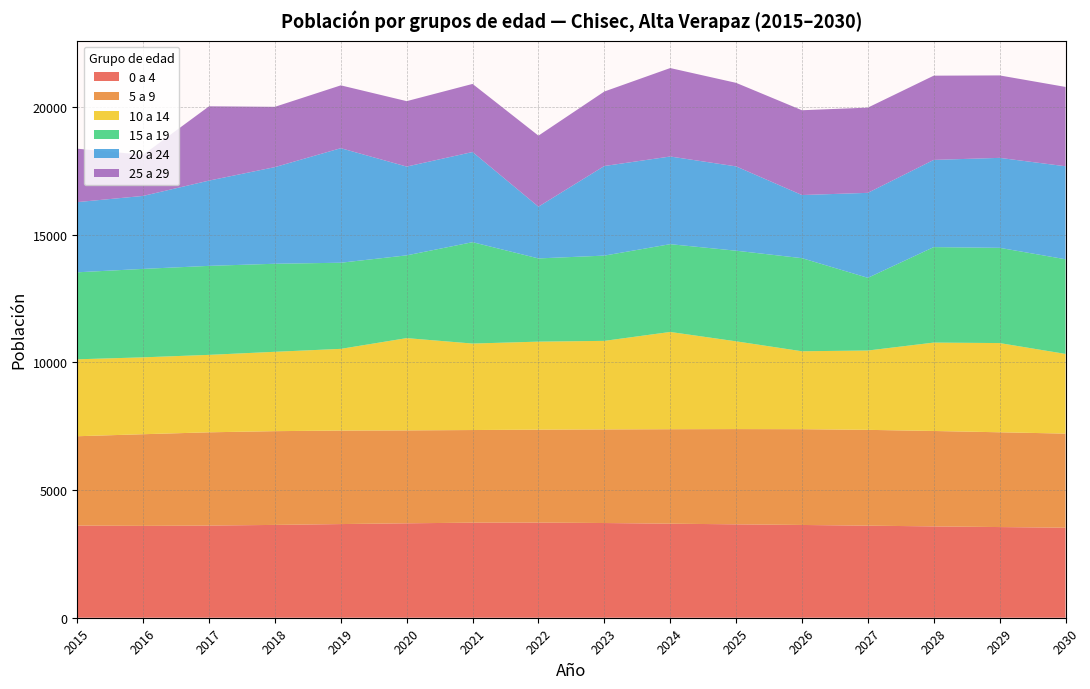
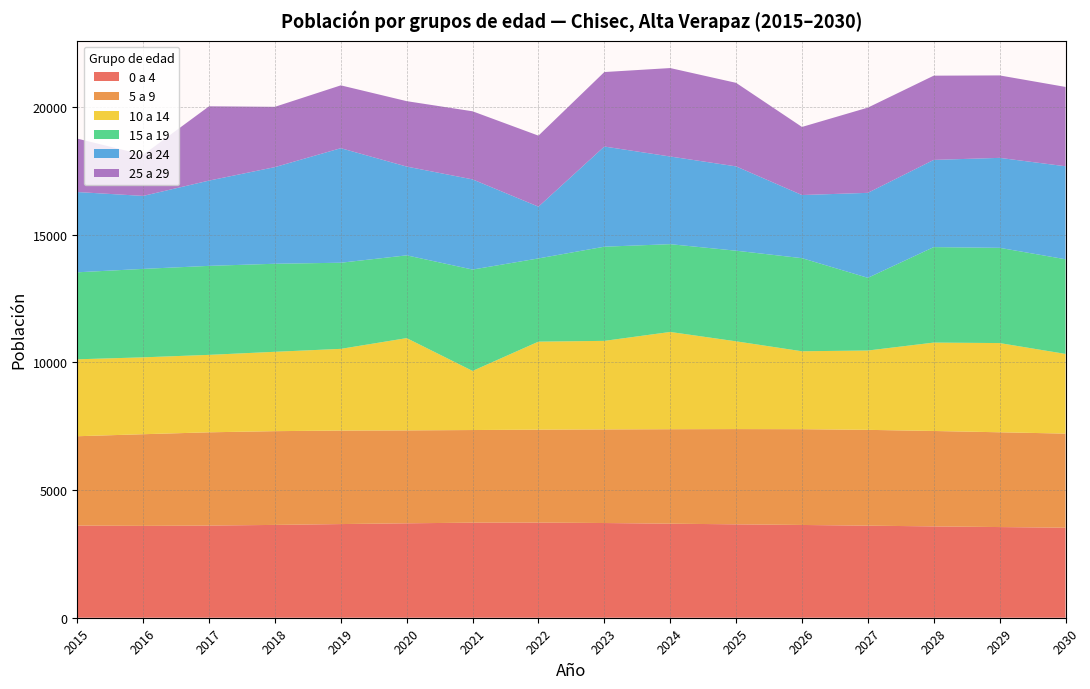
  {
    "10 a 14": {
      "2015": 3000,
      "2016": 3000,
      "2017": 3000,
      "2018": 3100,
      "2019": 3200,
      "2020": 3600,
-     "2021": 3400,
+     "2021": 2300,
      "2022": 3400,
      "2023": 3500,
      "2024": 3800,
      "2025": 3400,
      "2026": 3100,
      "2027": 3100,
      "2028": 3500,
      "2029": 3500,
      "2030": 3100
    },
    "15 a 19": {
      "2015": 3400,
      "2016": 3500,
      "2017": 3500,
      "2018": 3400,
      "2019": 3400,
      "2020": 3200,
      "2021": 4000,
      "2022": 3300,
-     "2023": 3300,
+     "2023": 3700,
      "2024": 3400,
      "2025": 3500,
      "2026": 3600,
      "2027": 2800,
      "2028": 3700,
      "2029": 3700,
      "2030": 3700
    },
    "20 a 24": {
-     "2015": 2700,
+     "2015": 3100,
      "2016": 2900,
      "2017": 3300,
      "2018": 3800,
      "2019": 4500,
      "2020": 3500,
      "2021": 3500,
      "2022": 2000,
-     "2023": 3500,
+     "2023": 3900,
      "2024": 3400,
      "2025": 3300,
      "2026": 2500,
      "2027": 3300,
      "2028": 3400,
      "2029": 3500,
      "2030": 3600
    },
    "25 a 29": {
      "2015": 2100,
      "2017": 2900,
      "2018": 2400,
      "2019": 2500,
      "2020": 2600,
      "2021": 2700,
      "2022": 2800,
      "2023": 2900,
      "2024": 3500,
      "2025": 3300,
-     "2026": 3300,
+     "2026": 2700,
      "2027": 3300,
      "2028": 3300,
      "2029": 3200,
      "2030": 3100
    }
  }
